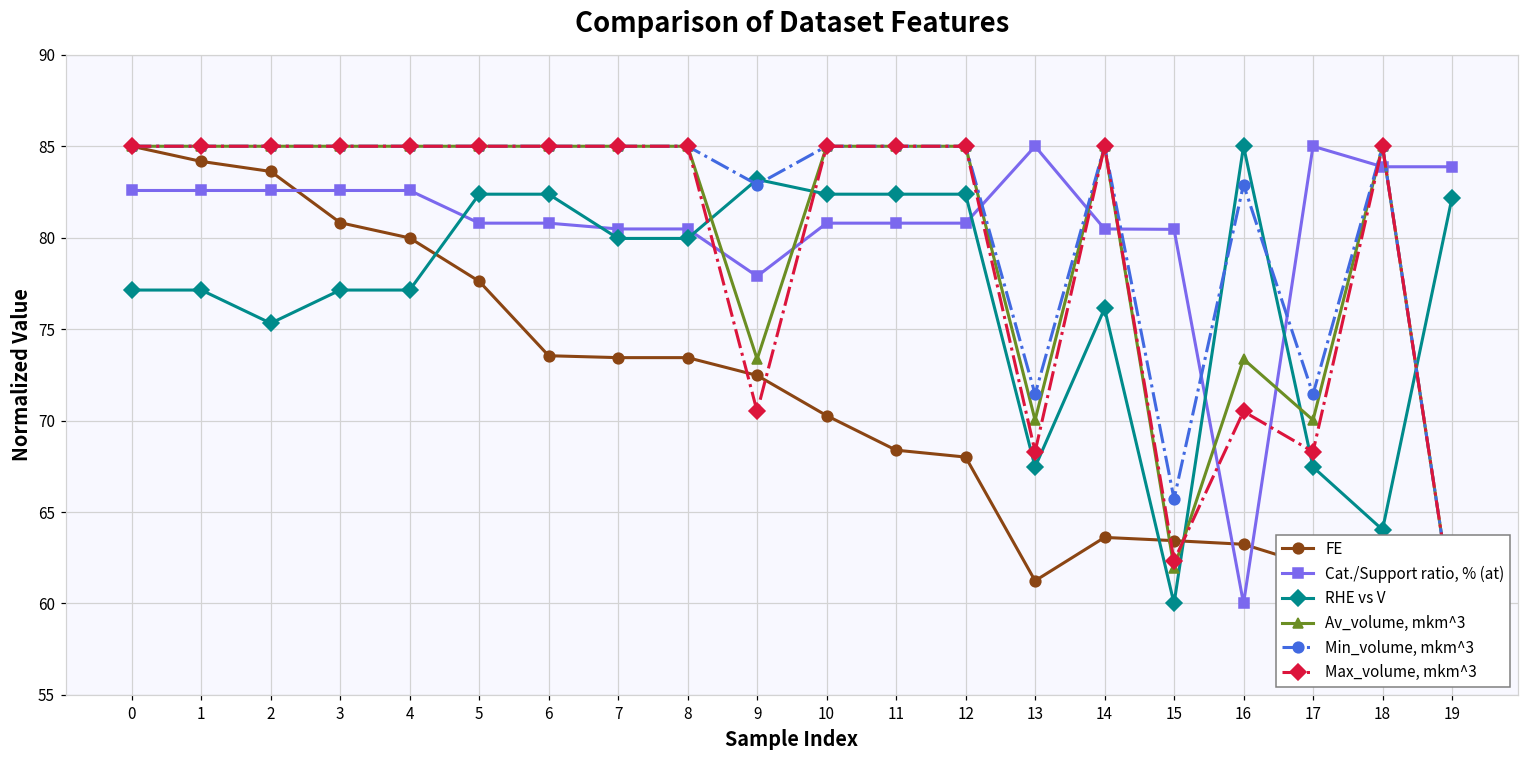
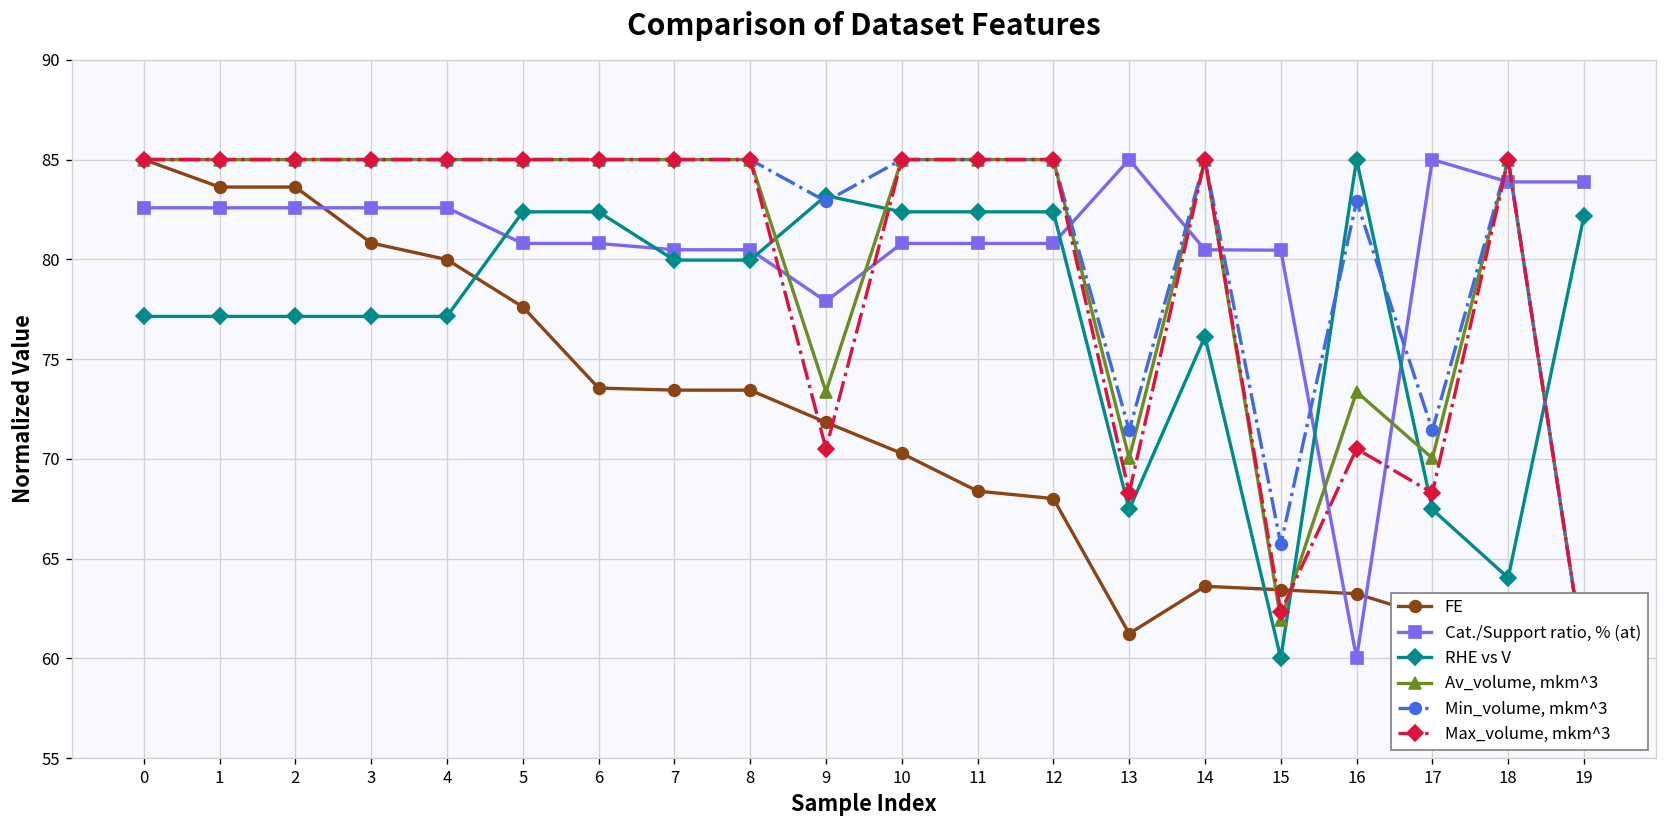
  {
    "FE": {
-     "1": 84.2,
+     "1": 83.6,
      "2": 83.6,
      "3": 80.8,
      "4": 80.0,
      "5": 77.6,
      "6": 73.5,
      "7": 73.4,
      "8": 73.4,
-     "9": 72.5,
+     "9": 71.8,
      "10": 70.3,
      "11": 68.4,
      "12": 68.0,
      "13": 61.2,
      "14": 63.6,
      "15": 63.4,
      "16": 63.2
    },
    "RHE vs V": {
      "0": 77.1,
      "1": 77.1,
-     "2": 75.3,
+     "2": 77.1,
      "3": 77.1,
      "4": 77.1,
      "5": 82.4,
      "6": 82.4,
      "7": 80.0,
      "8": 80.0,
      "9": 83.2,
      "10": 82.4,
      "11": 82.4,
      "12": 82.4,
      "13": 67.5,
      "14": 76.1,
      "15": 60.0,
      "16": 85.0,
      "17": 67.5,
      "18": 64.0,
      "19": 82.2
    },
    "Av_volume, mkm^3": {
      "9": 73.4,
      "13": 70.0,
      "15": 61.9,
      "16": 73.4,
      "17": 70.0
    },
    "Max_volume, mkm^3": {
      "9": 70.5,
      "13": 68.3,
      "15": 62.3,
      "16": 70.5,
      "17": 68.3
    }
  }
